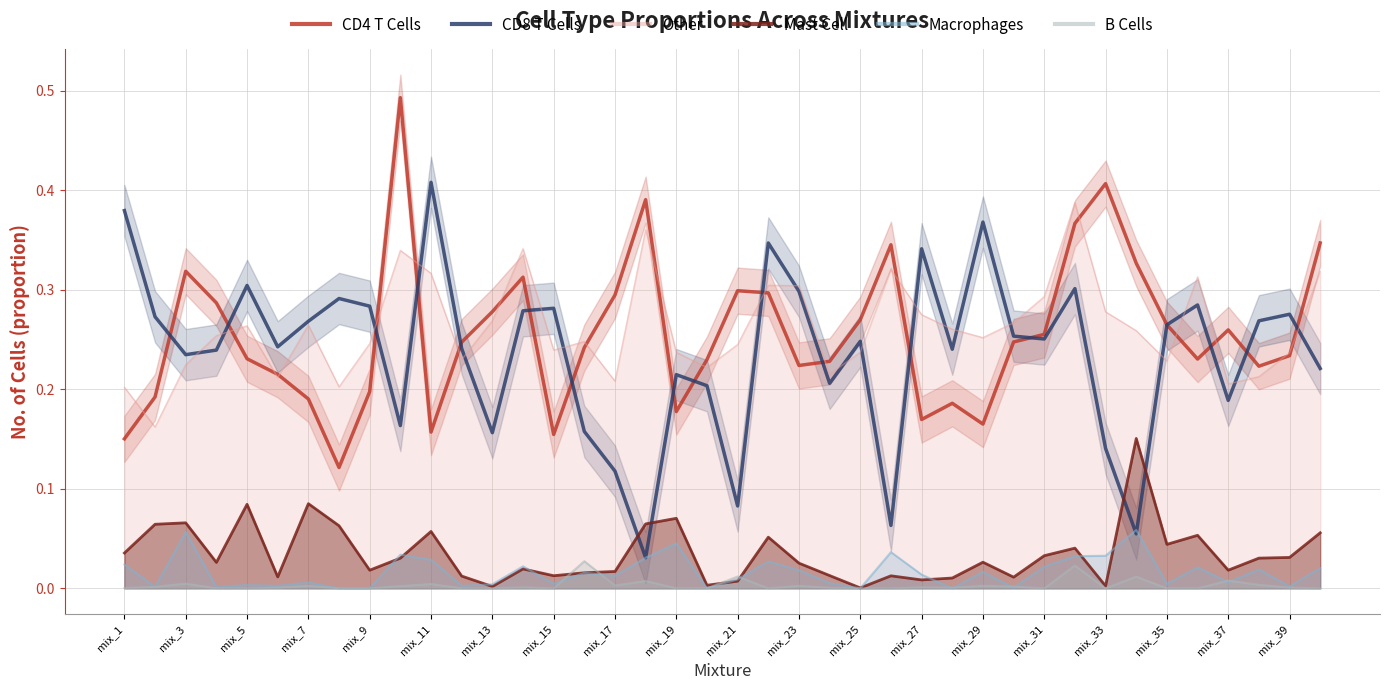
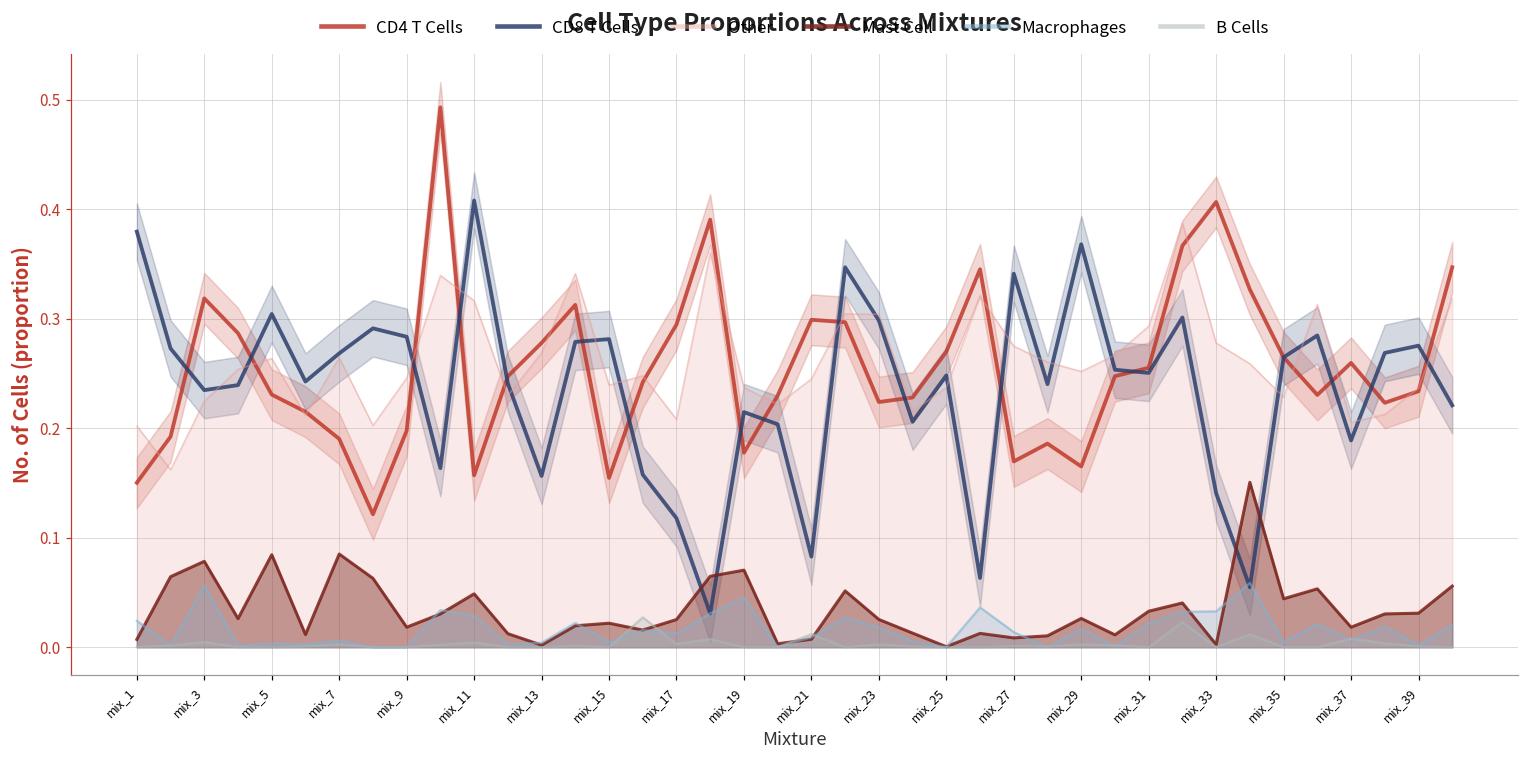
  {
    "Mast Cell": {
-     "mix_1": 0.04,
-     "mix_3": 0.07,
+     "mix_1": 0.01,
+     "mix_3": 0.08,
      "mix_5": 0.08,
      "mix_7": 0.09,
      "mix_9": 0.02,
-     "mix_11": 0.06,
-     "mix_15": 0.01,
-     "mix_17": 0.02,
+     "mix_11": 0.05,
+     "mix_15": 0.02,
+     "mix_17": 0.03,
      "mix_19": 0.07,
      "mix_23": 0.03,
      "mix_27": 0.01,
      "mix_29": 0.03,
      "mix_31": 0.03,
      "mix_35": 0.04,
      "mix_37": 0.02,
      "mix_39": 0.03
    }
  }
